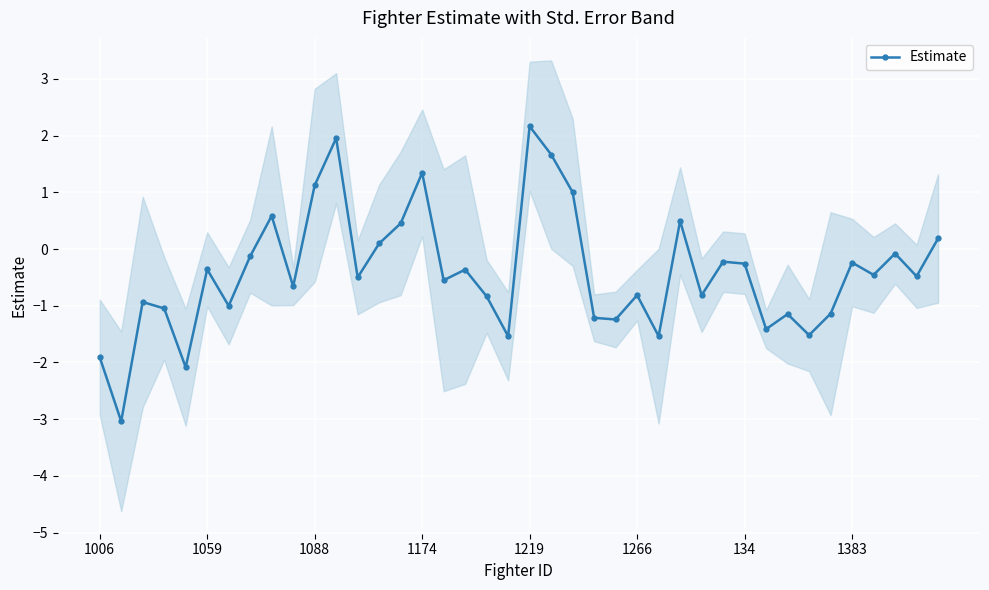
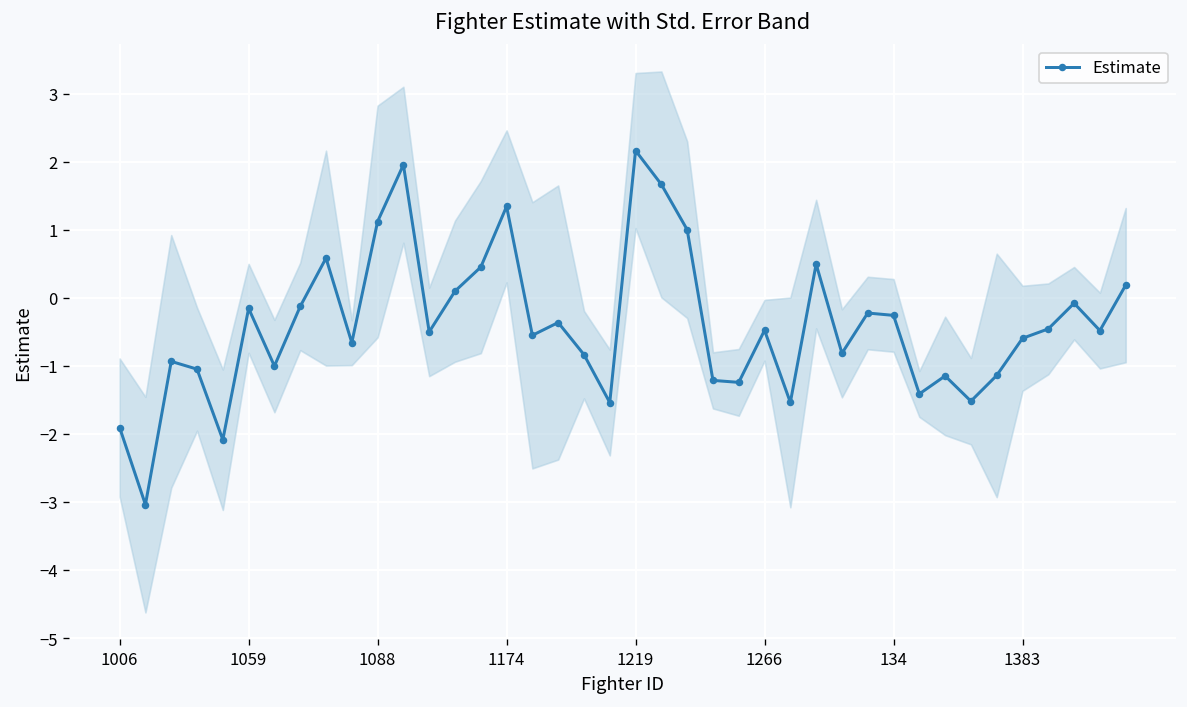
  {
    "Estimate": {
      "1006": -1.9,
-     "1059": -0.4,
+     "1059": -0.2,
      "1088": 1.1,
      "1174": 1.3,
      "1219": 2.2,
-     "1266": -0.8,
+     "1266": -0.5,
      "134": -0.3,
-     "1383": -0.2
+     "1383": -0.6
    }
  }
